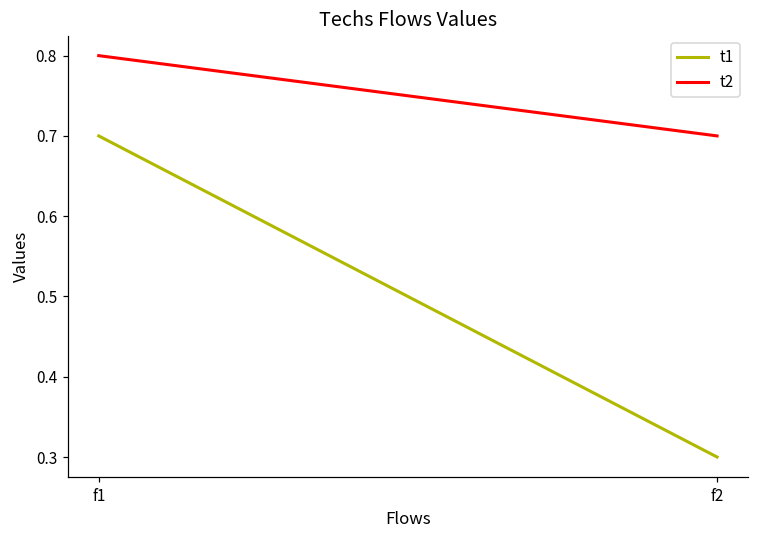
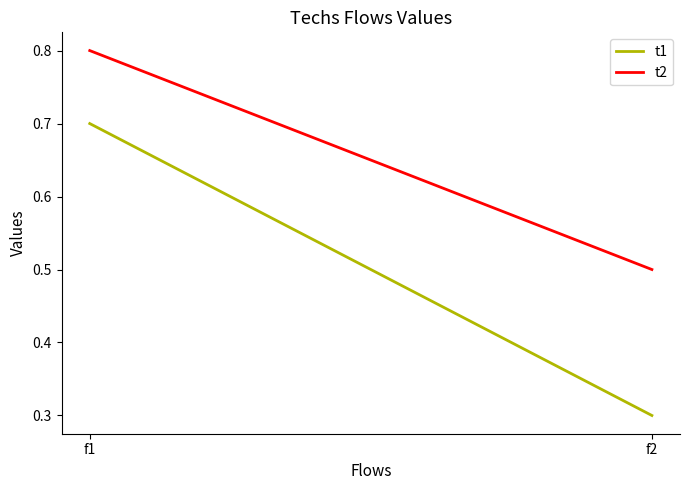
  {
    "t1": {
      "f1": 0.7,
      "f2": 0.3
    },
    "t2": {
      "f1": 0.8,
-     "f2": 0.7
+     "f2": 0.5
    }
  }
